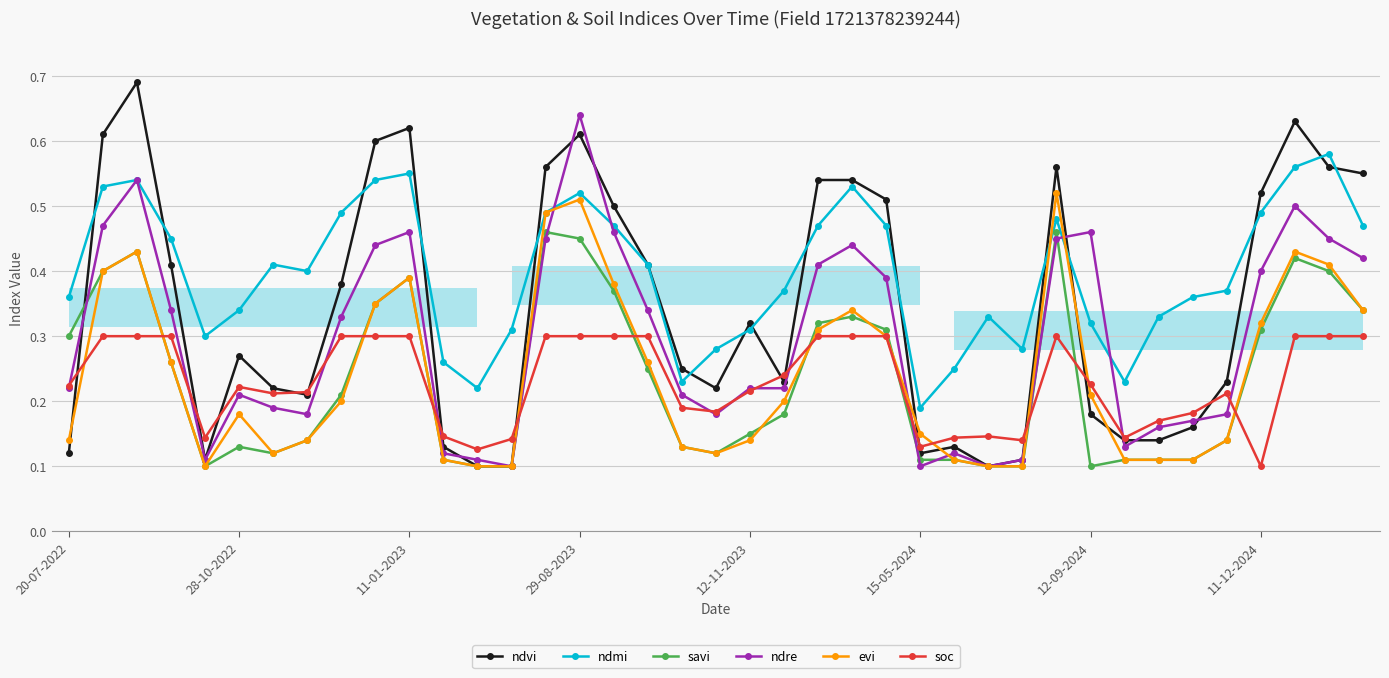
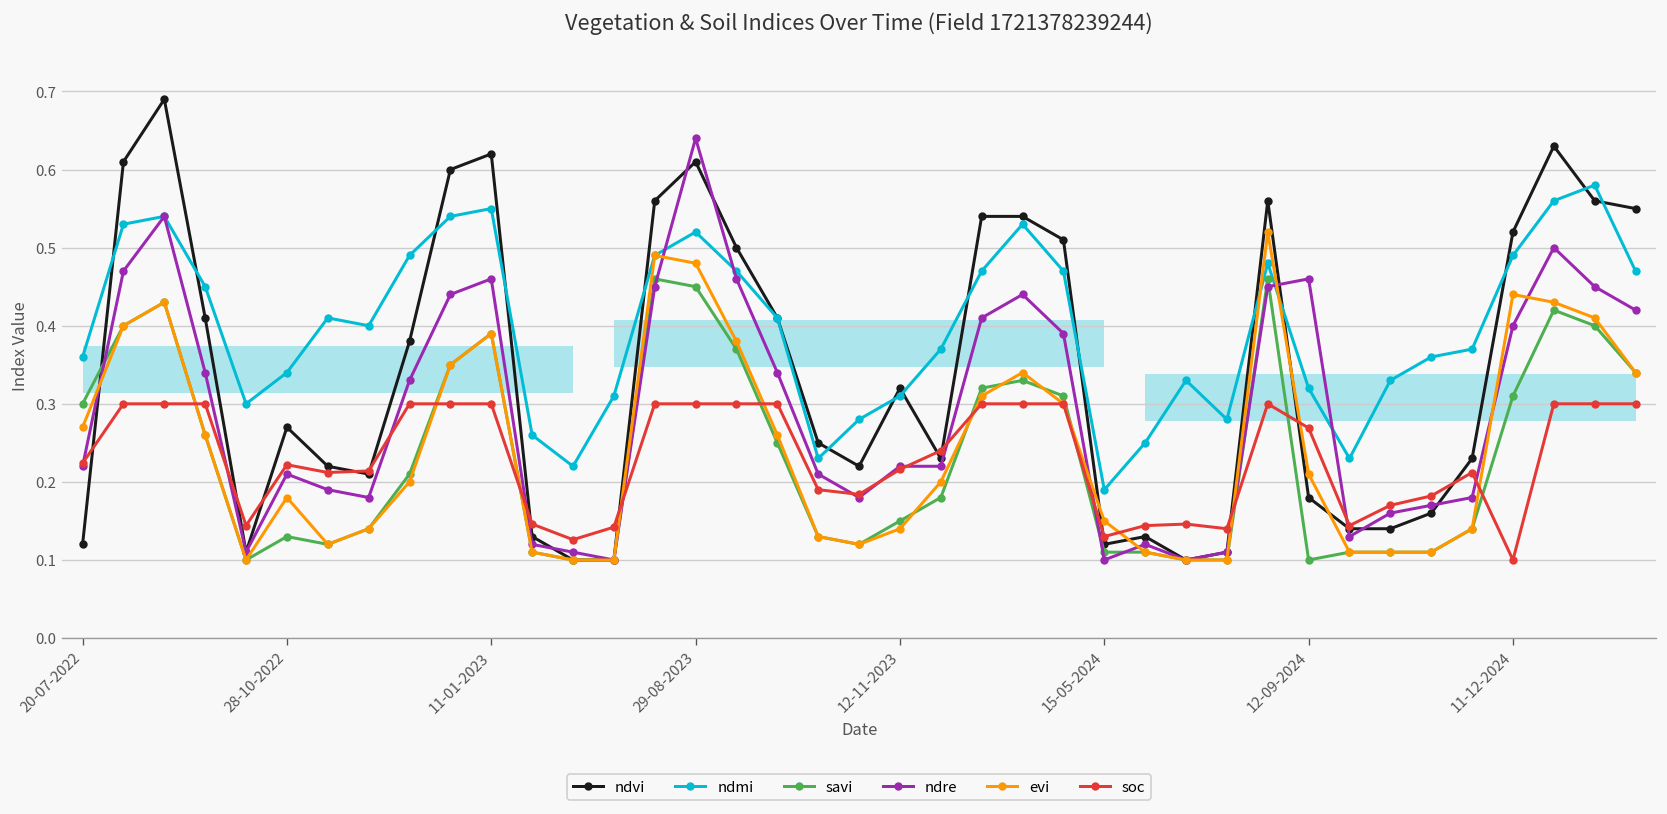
  {
    "ndvi": {
      "20-07-2022": 0.12,
      "28-10-2022": 0.27,
      "11-01-2023": 0.62,
      "29-08-2023": 0.61,
      "12-11-2023": 0.32,
      "15-05-2024": 0.12,
      "12-09-2024": 0.18,
      "11-12-2024": 0.52
    },
    "savi": {
      "20-07-2022": 0.30,
      "28-10-2022": 0.13,
      "29-08-2023": 0.45,
      "12-11-2023": 0.15,
      "15-05-2024": 0.11,
      "12-09-2024": 0.10,
      "11-12-2024": 0.31
    },
    "ndre": {
      "20-07-2022": 0.22,
      "28-10-2022": 0.21,
      "11-01-2023": 0.46,
      "29-08-2023": 0.64,
      "12-11-2023": 0.22,
      "15-05-2024": 0.10,
      "12-09-2024": 0.46,
      "11-12-2024": 0.40
    },
    "evi": {
-     "20-07-2022": 0.14,
+     "20-07-2022": 0.27,
      "28-10-2022": 0.18,
-     "29-08-2023": 0.51,
+     "29-08-2023": 0.48,
      "12-11-2023": 0.14,
      "15-05-2024": 0.15,
      "12-09-2024": 0.21,
-     "11-12-2024": 0.32
+     "11-12-2024": 0.44
    },
    "soc": {
      "20-07-2022": 0.22,
      "28-10-2022": 0.22,
      "11-01-2023": 0.30,
      "29-08-2023": 0.30,
      "12-11-2023": 0.22,
      "15-05-2024": 0.13,
-     "12-09-2024": 0.23,
+     "12-09-2024": 0.27,
      "11-12-2024": 0.10
    }
  }
